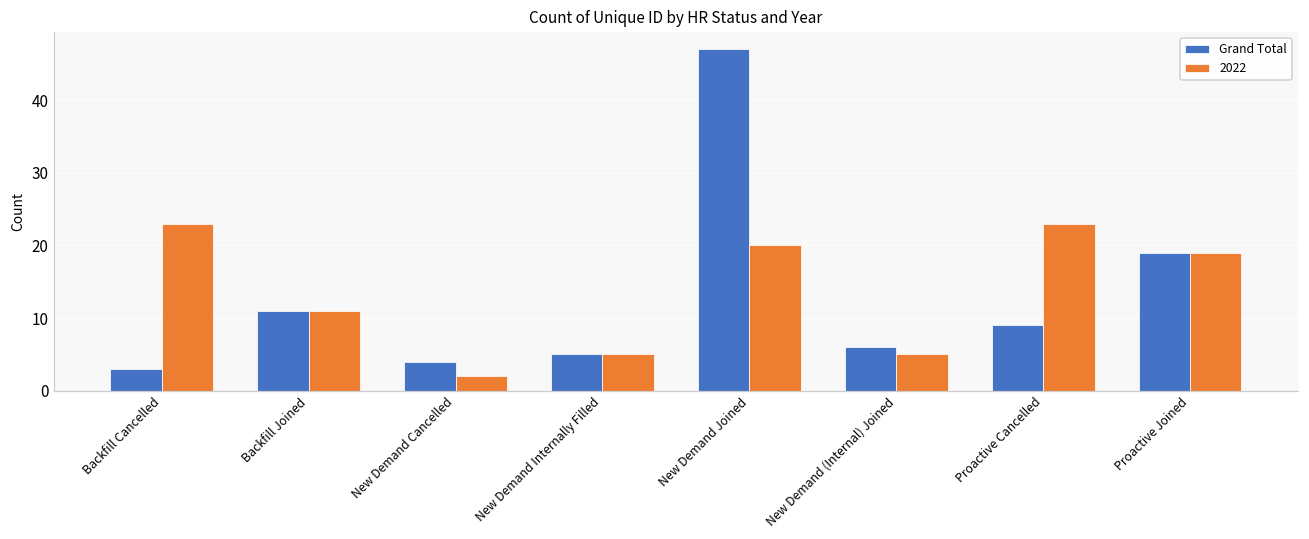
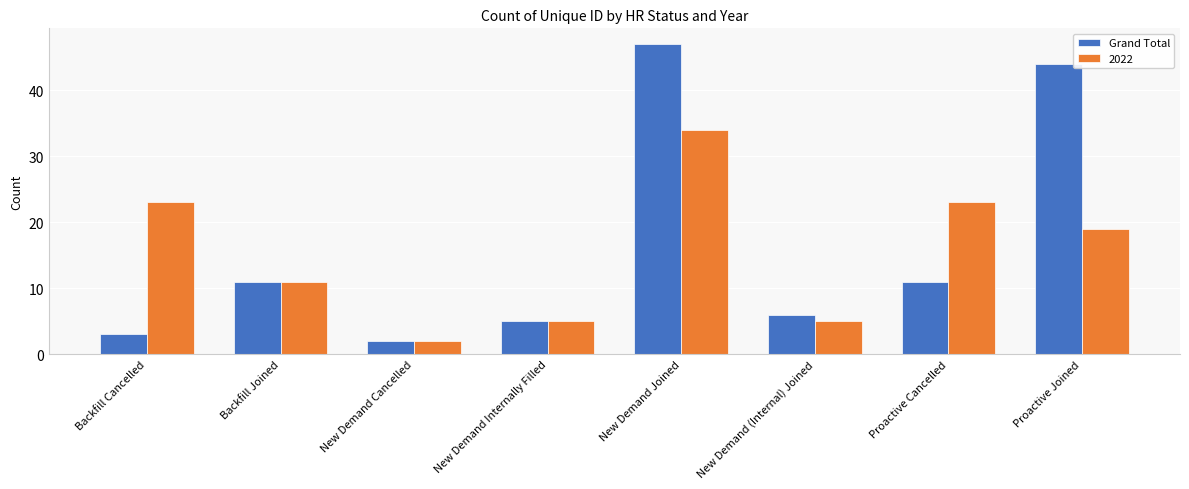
  {
    "Grand Total": {
      "Backfill Cancelled": 3,
      "Backfill Joined": 11,
-     "New Demand Cancelled": 4,
+     "New Demand Cancelled": 2,
      "New Demand Internally Filled": 5,
      "New Demand Joined": 47,
      "New Demand (Internal) Joined": 6,
-     "Proactive Cancelled": 9,
-     "Proactive Joined": 19
+     "Proactive Cancelled": 11,
+     "Proactive Joined": 44
    },
    "2022": {
      "Backfill Cancelled": 23,
      "Backfill Joined": 11,
      "New Demand Cancelled": 2,
      "New Demand Internally Filled": 5,
-     "New Demand Joined": 20,
+     "New Demand Joined": 34,
      "New Demand (Internal) Joined": 5,
      "Proactive Cancelled": 23,
      "Proactive Joined": 19
    }
  }
